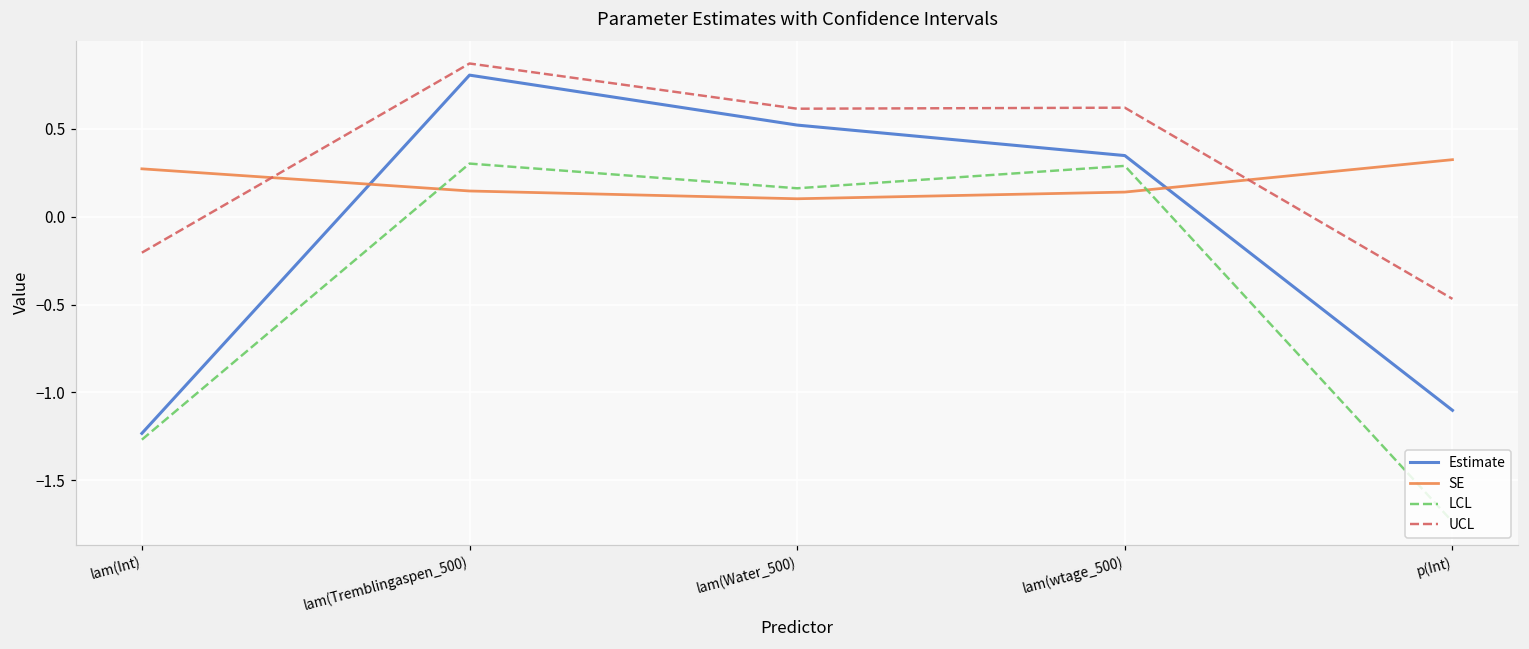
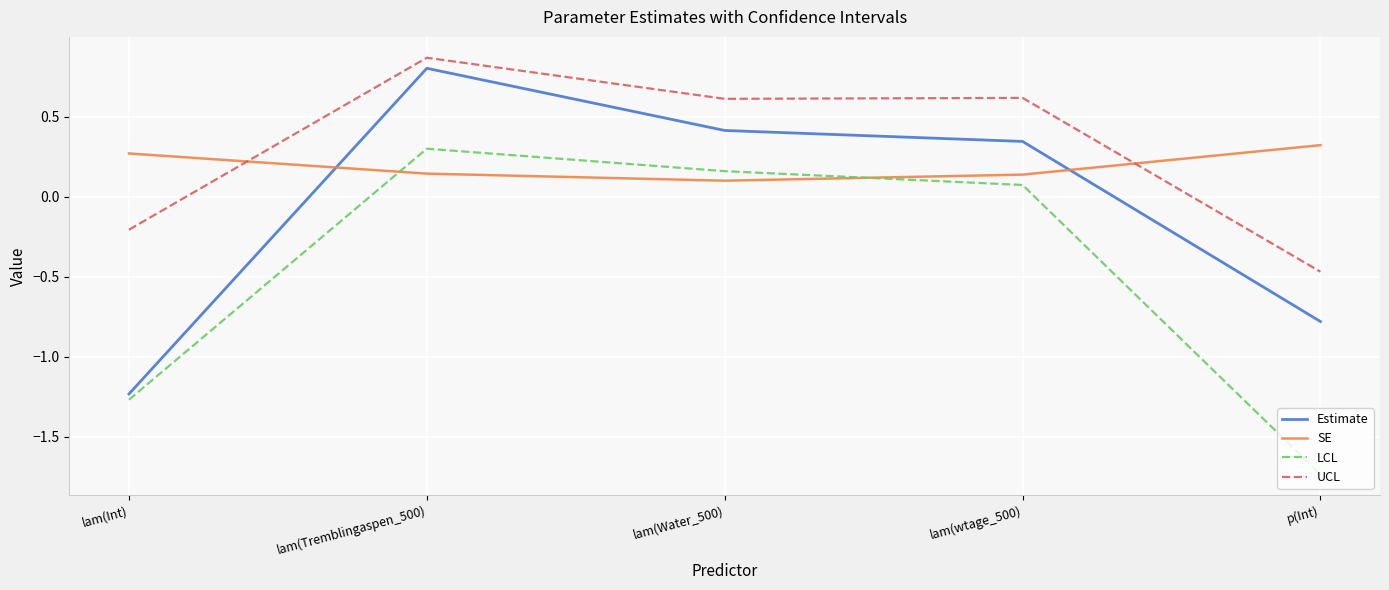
  {
    "Estimate": {
      "lam(Int)": -1.23,
      "lam(Tremblingaspen_500)": 0.80,
-     "lam(Water_500)": 0.52,
+     "lam(Water_500)": 0.41,
      "lam(wtage_500)": 0.35,
-     "p(Int)": -1.10
+     "p(Int)": -0.78
    },
    "LCL": {
      "lam(Int)": -1.27,
      "lam(Tremblingaspen_500)": 0.30,
      "lam(Water_500)": 0.16,
-     "lam(wtage_500)": 0.29
+     "lam(wtage_500)": 0.07
    }
  }
